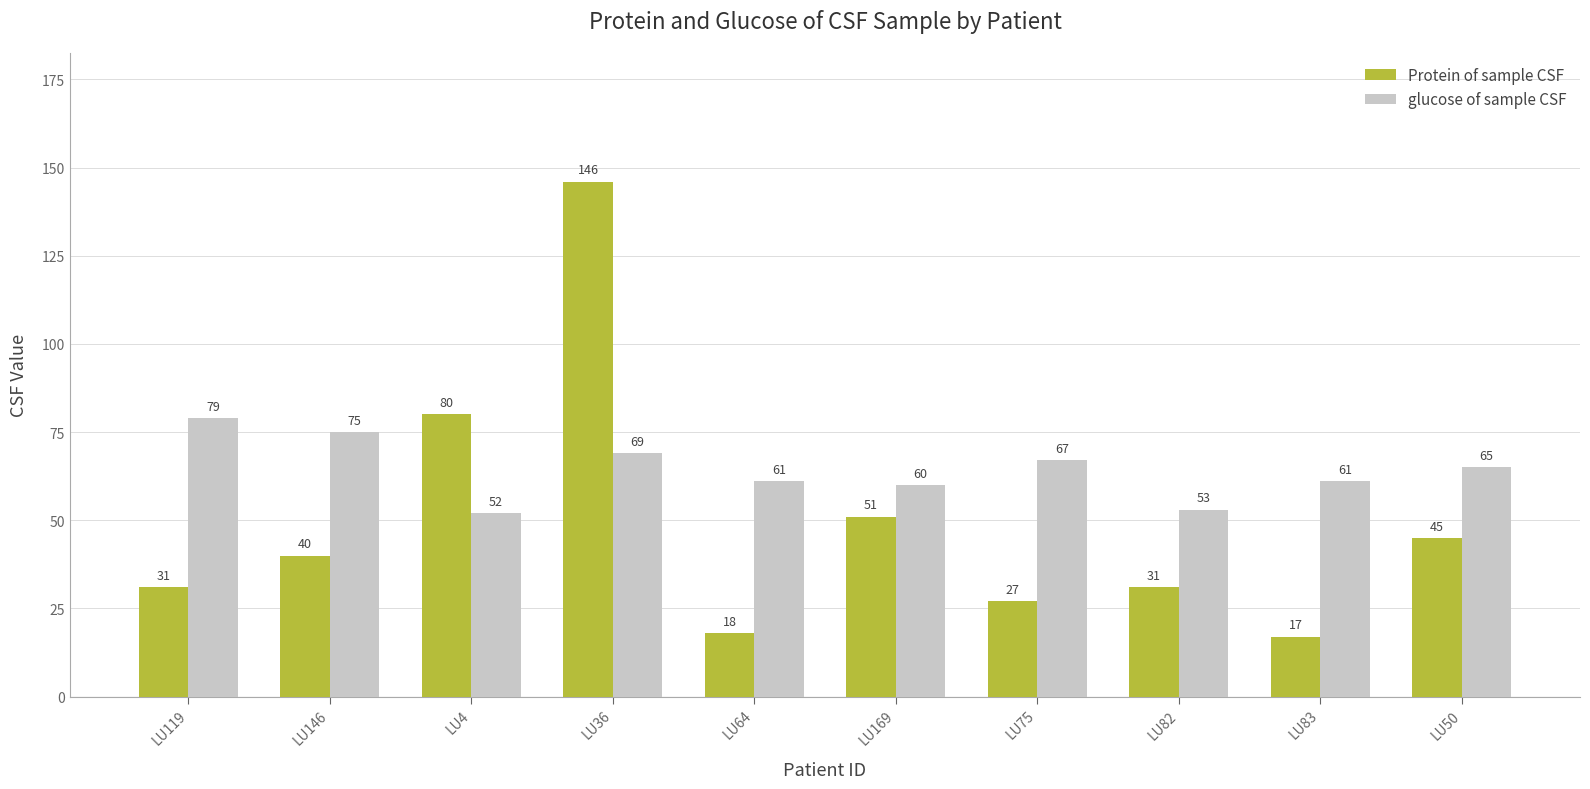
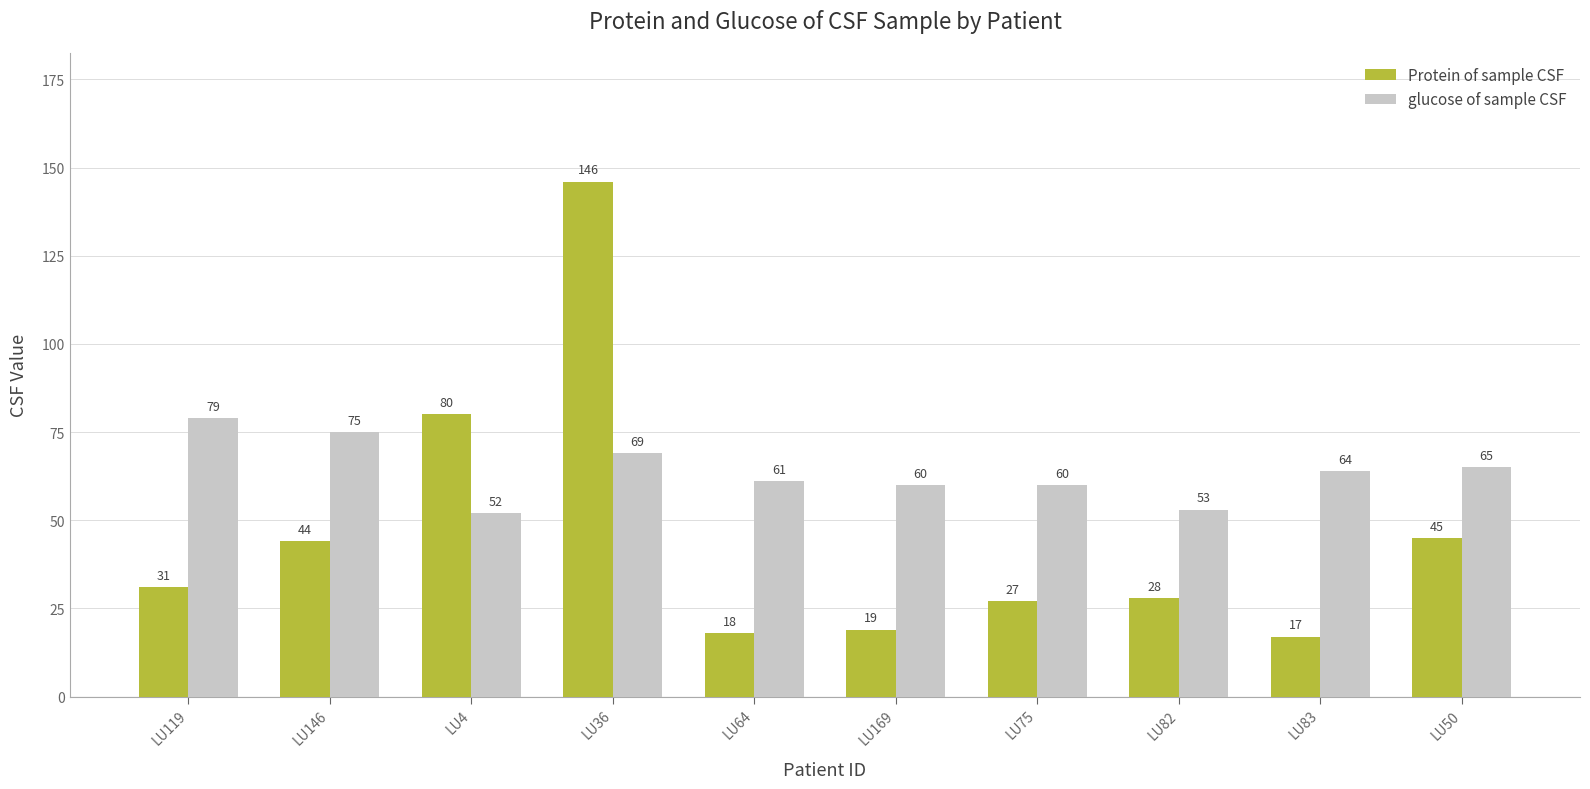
  {
    "Protein of sample CSF": {
      "LU119": 31,
-     "LU146": 40,
+     "LU146": 44,
      "LU4": 80,
      "LU36": 146,
      "LU64": 18,
-     "LU169": 51,
+     "LU169": 19,
      "LU75": 27,
-     "LU82": 31,
+     "LU82": 28,
      "LU83": 17,
      "LU50": 45
    },
    "glucose of sample CSF": {
      "LU119": 79,
      "LU146": 75,
      "LU4": 52,
      "LU36": 69,
      "LU64": 61,
      "LU169": 60,
-     "LU75": 67,
+     "LU75": 60,
      "LU82": 53,
-     "LU83": 61,
+     "LU83": 64,
      "LU50": 65
    }
  }
